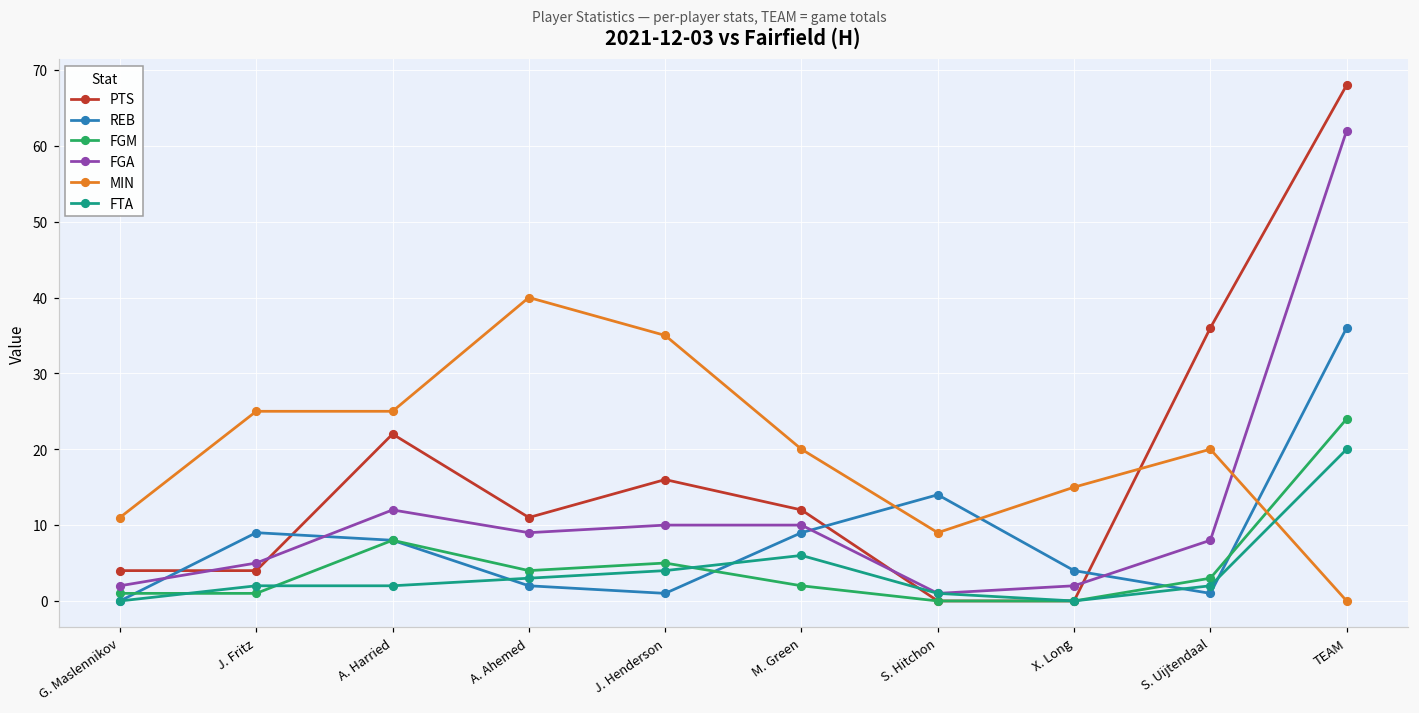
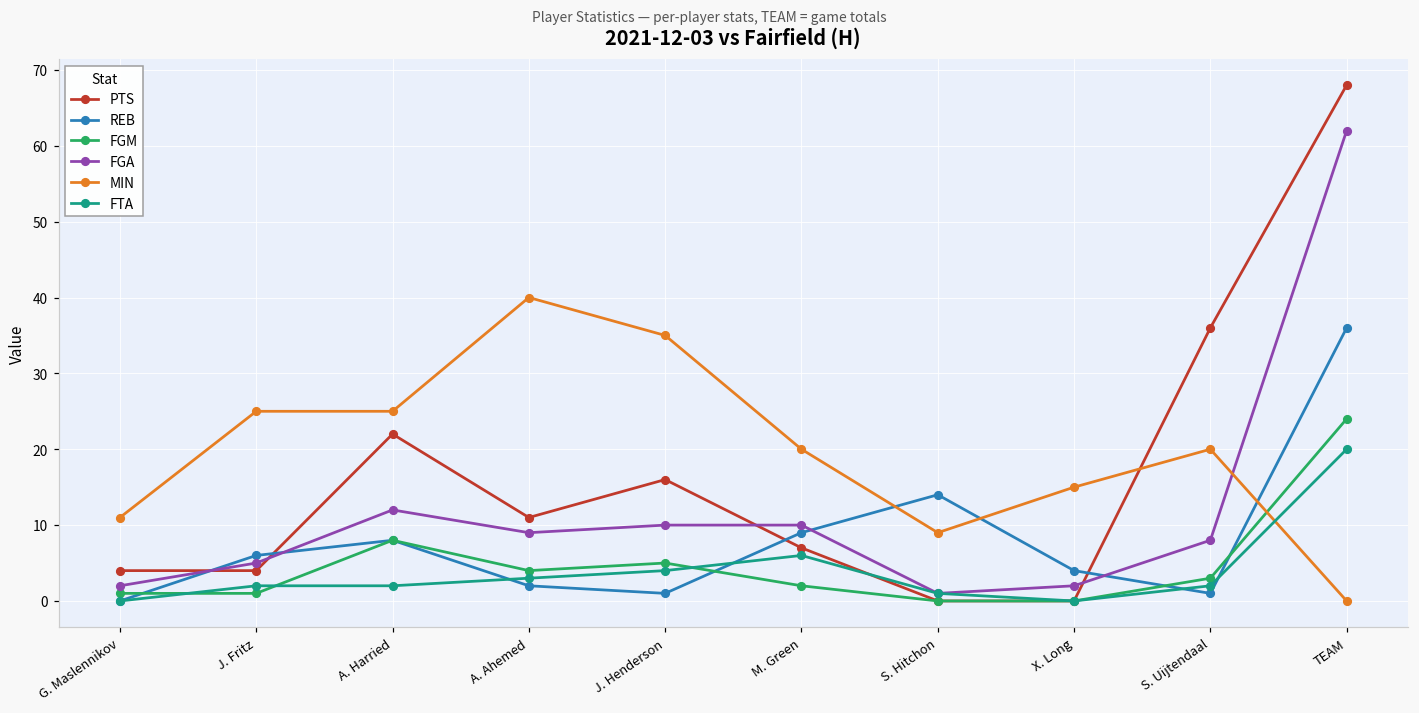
  {
    "PTS": {
      "G. Maslennikov": 4,
      "J. Fritz": 4,
      "A. Harried": 22,
      "A. Ahemed": 11,
      "J. Henderson": 16,
-     "M. Green": 12,
+     "M. Green": 7,
      "S. Uijtendaal": 36,
      "TEAM": 68
    },
    "REB": {
-     "J. Fritz": 9,
+     "J. Fritz": 6,
      "A. Ahemed": 2,
      "J. Henderson": 1,
      "M. Green": 9,
      "S. Hitchon": 14,
      "X. Long": 4,
      "S. Uijtendaal": 1,
      "TEAM": 36
    },
    "FGA": {
      "G. Maslennikov": 2,
      "J. Fritz": 5,
      "A. Harried": 12,
      "A. Ahemed": 9,
      "J. Henderson": 10,
      "M. Green": 10,
      "X. Long": 2,
      "S. Uijtendaal": 8,
      "TEAM": 62
    },
    "MIN": {
      "G. Maslennikov": 11,
      "J. Fritz": 25,
      "A. Harried": 25,
      "A. Ahemed": 40,
      "J. Henderson": 35,
      "M. Green": 20,
      "S. Hitchon": 9,
      "X. Long": 15,
      "S. Uijtendaal": 20,
      "TEAM": 0
    }
  }
